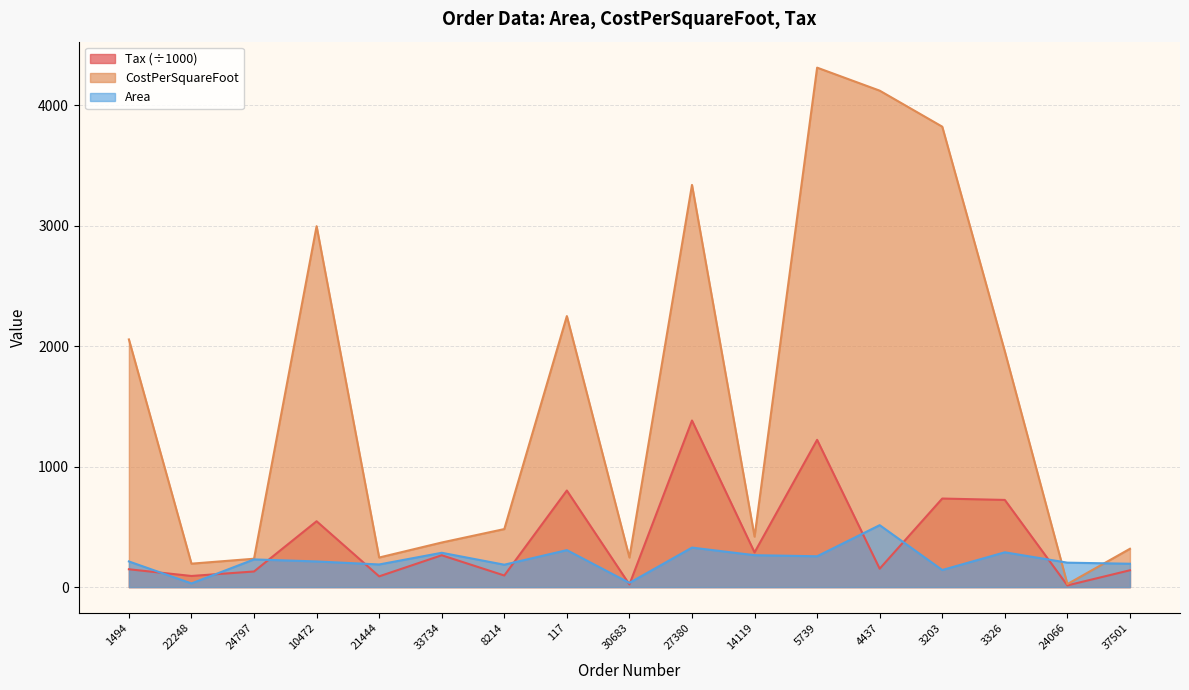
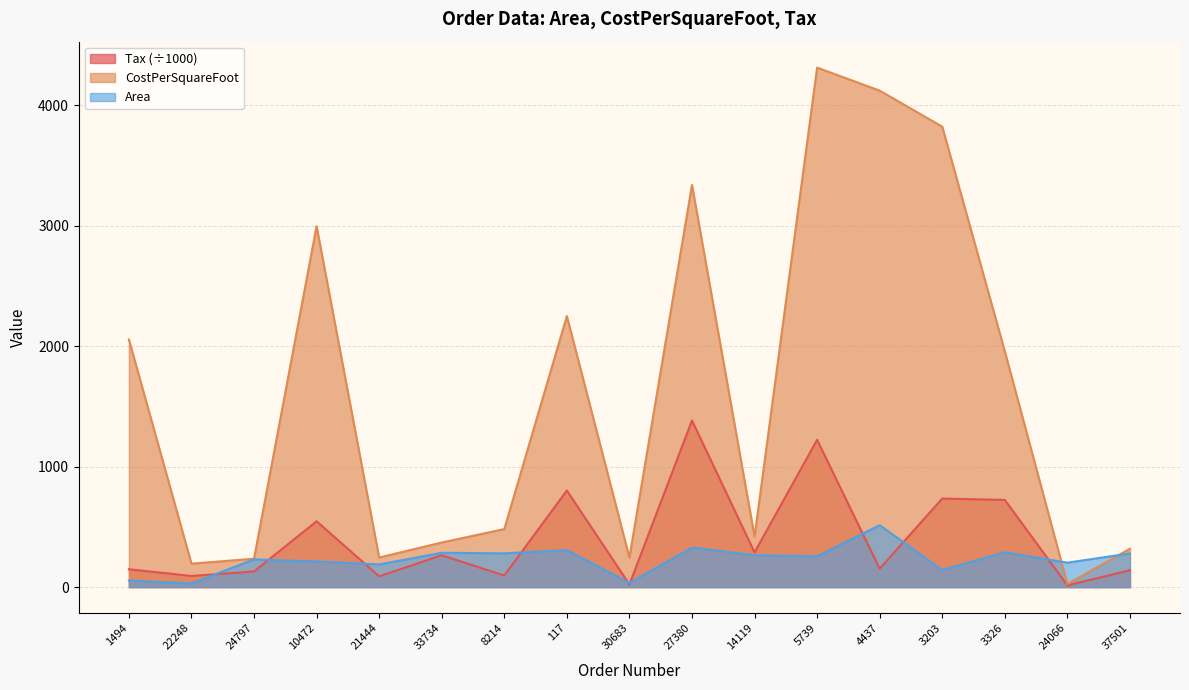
  {
    "Area": {
-     "1494": 210,
+     "1494": 50,
      "22248": 30,
      "10472": 210,
      "21444": 190,
-     "8214": 190,
+     "8214": 280,
      "117": 310,
      "27380": 330,
      "14119": 270,
      "5739": 260,
      "4437": 510,
      "3203": 140,
      "3326": 290,
      "24066": 200,
-     "37501": 190
+     "37501": 280
    }
  }
